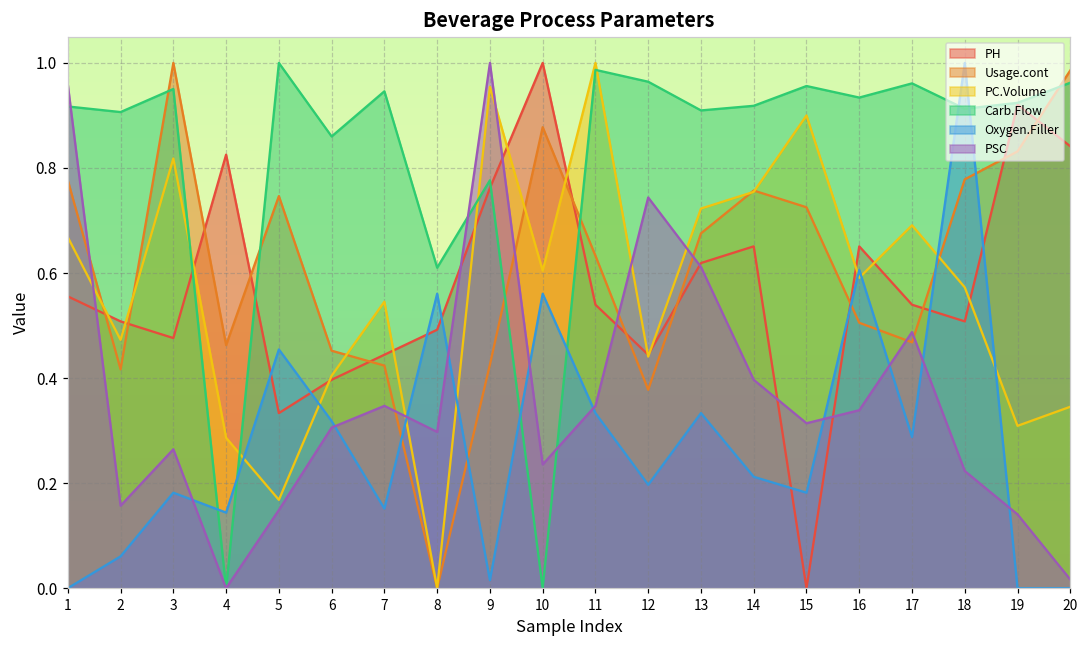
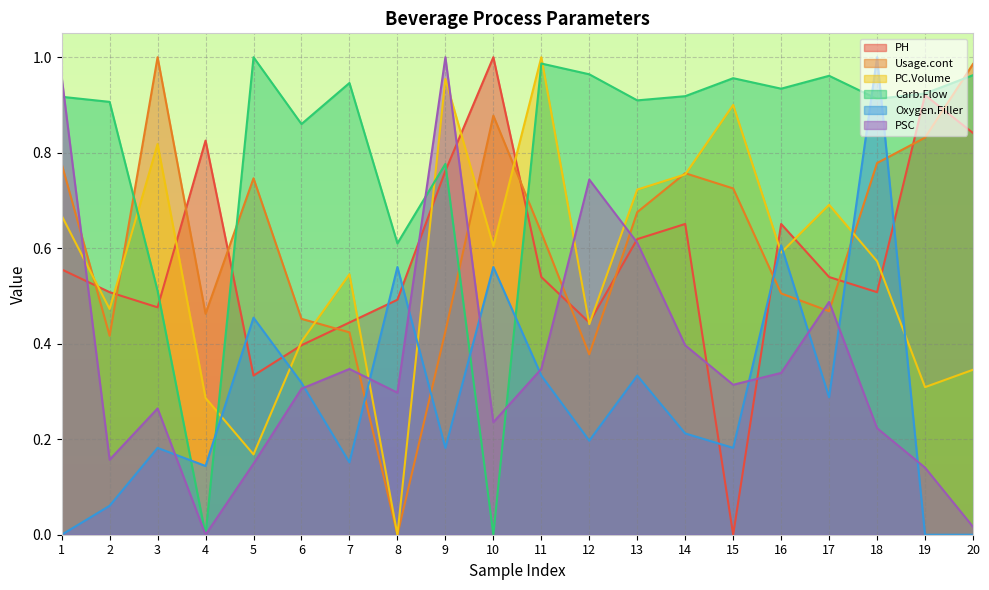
  {
    "Carb.Flow": {
      "1": 0.92,
      "2": 0.91,
-     "3": 0.95,
+     "3": 0.51,
      "5": 1.00,
      "6": 0.86,
      "7": 0.95,
      "8": 0.61,
      "9": 0.78,
      "10": 0.00,
      "11": 0.99,
      "12": 0.96,
      "13": 0.91,
      "14": 0.92,
      "15": 0.96,
      "16": 0.93,
      "17": 0.96,
      "20": 0.96
    },
    "Oxygen.Filler": {
      "1": 0.00,
      "2": 0.06,
      "3": 0.18,
      "4": 0.14,
      "5": 0.45,
      "6": 0.32,
      "7": 0.15,
      "8": 0.56,
-     "9": 0.02,
+     "9": 0.18,
      "10": 0.56,
      "11": 0.33,
      "12": 0.20,
      "13": 0.33,
      "14": 0.21,
      "15": 0.18,
      "16": 0.61,
      "17": 0.29,
      "19": 0.00,
      "20": 0.00
    },
    "PSC": {
      "1": 0.96,
      "2": 0.16,
      "3": 0.26,
      "5": 0.15,
      "6": 0.31,
      "7": 0.35,
      "8": 0.30,
      "9": 1.00,
      "10": 0.24,
      "11": 0.35,
      "12": 0.74,
      "13": 0.61,
      "14": 0.40,
      "15": 0.31,
      "16": 0.34,
      "17": 0.49,
      "18": 0.22,
      "19": 0.14,
      "20": 0.02
    }
  }
